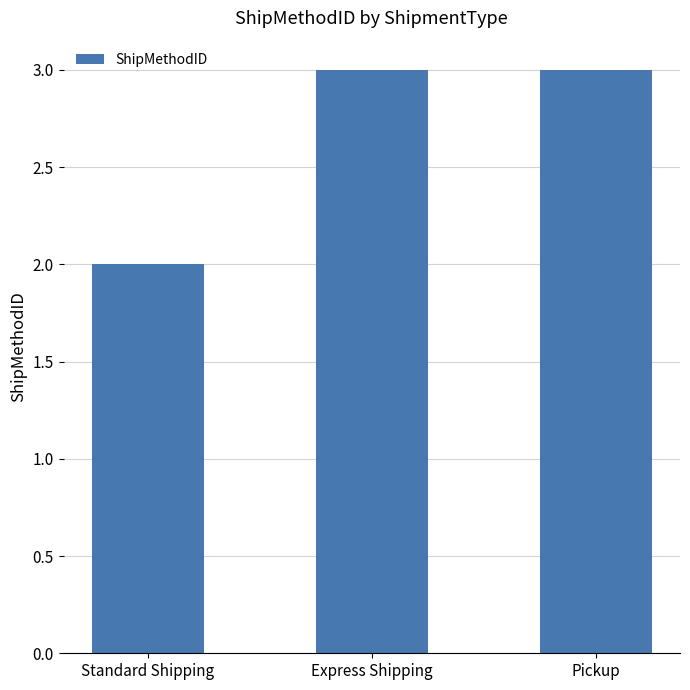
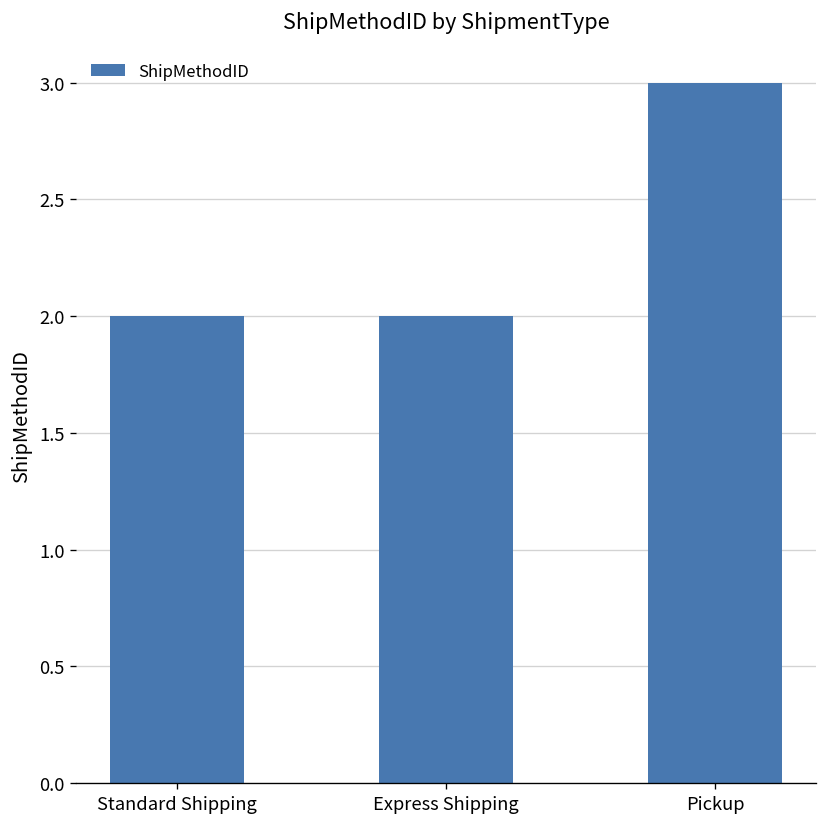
  {
    "Standard Shipping": 2,
-   "Express Shipping": 3,
+   "Express Shipping": 2,
    "Pickup": 3
  }
